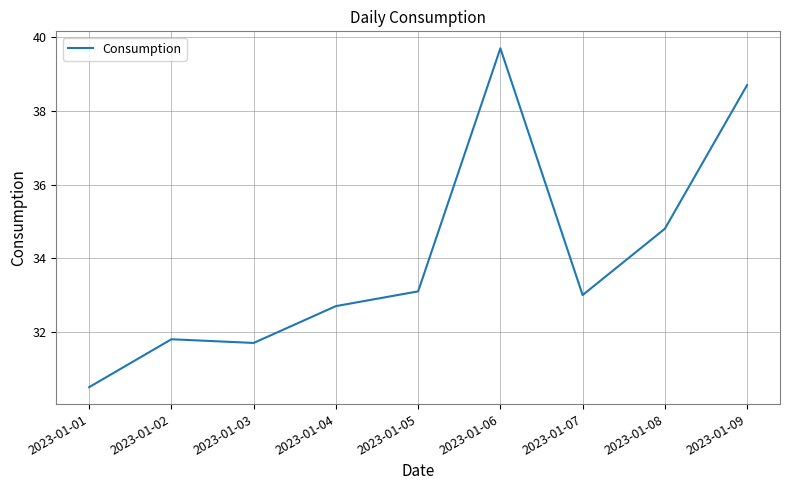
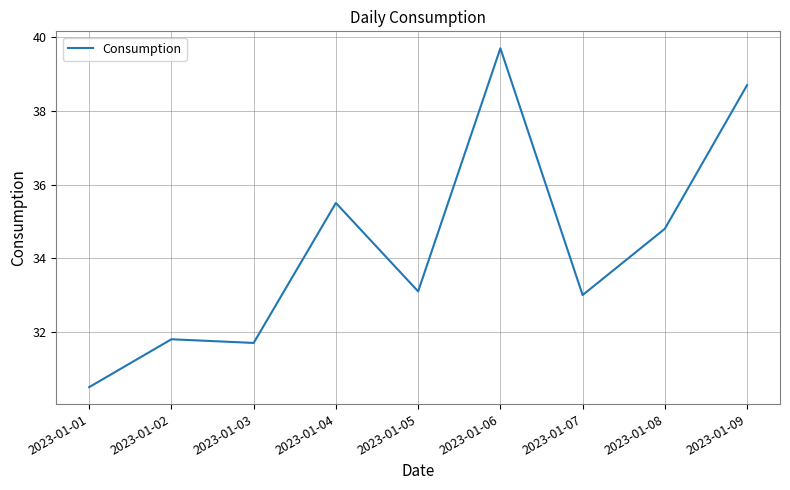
  {
    "2023-01-01": 30.5,
    "2023-01-02": 31.8,
    "2023-01-03": 31.7,
-   "2023-01-04": 32.7,
+   "2023-01-04": 35.5,
    "2023-01-05": 33.1,
    "2023-01-06": 39.7,
    "2023-01-07": 33.0,
    "2023-01-08": 34.8,
    "2023-01-09": 38.7
  }
